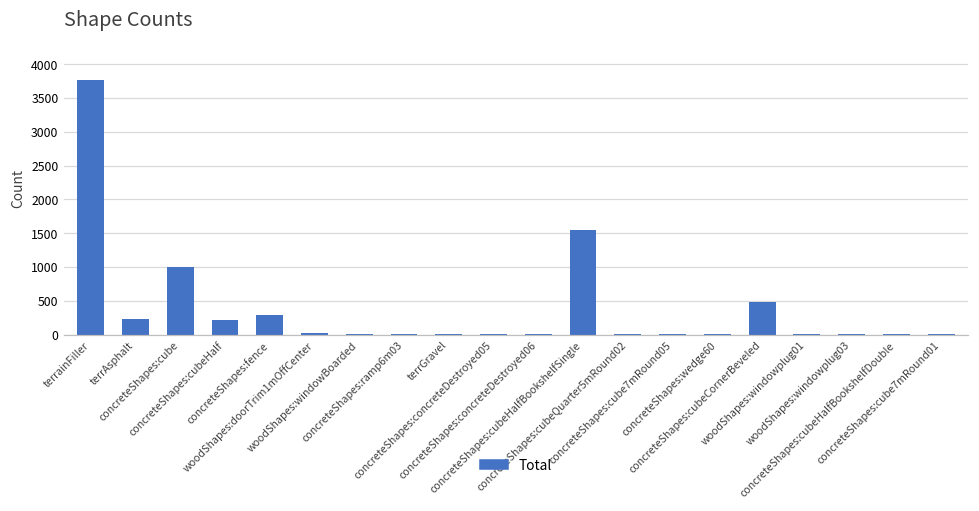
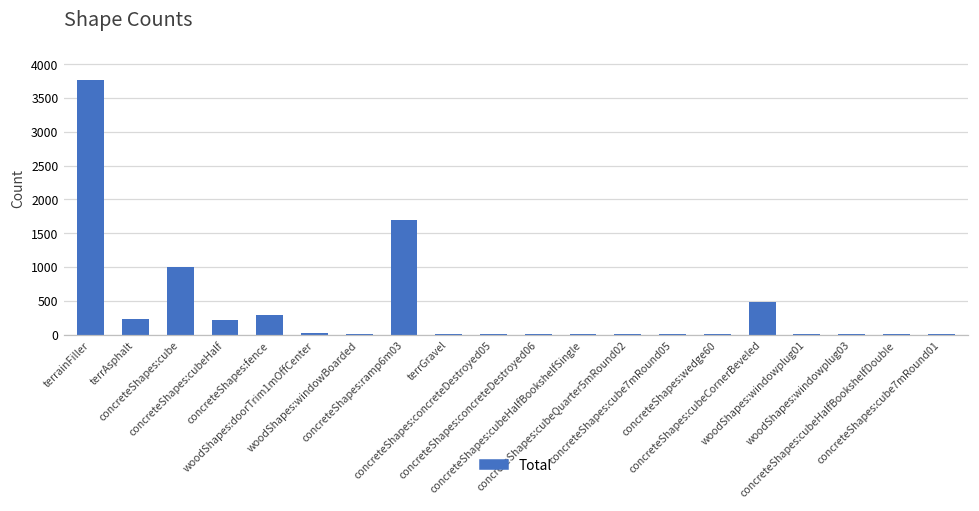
  {
    "terrainFiller": 3800,
    "terrAsphalt": 200,
    "concreteShapes:cube": 1000,
    "concreteShapes:cubeHalf": 200,
    "concreteShapes:fence": 300,
-   "concreteShapes:ramp6m03": 0,
-   "concreteShapes:cubeHalfBookshelfSingle": 1600,
+   "concreteShapes:ramp6m03": 1700,
+   "concreteShapes:cubeHalfBookshelfSingle": 0,
    "concreteShapes:cubeCornerBeveled": 500
  }
